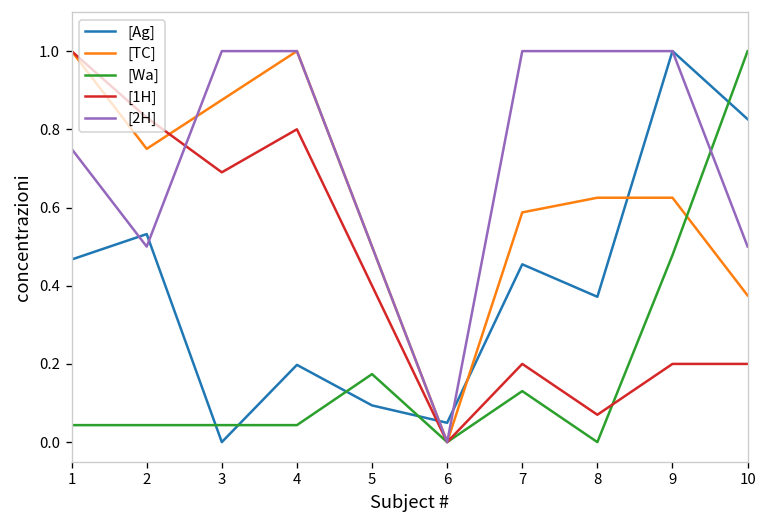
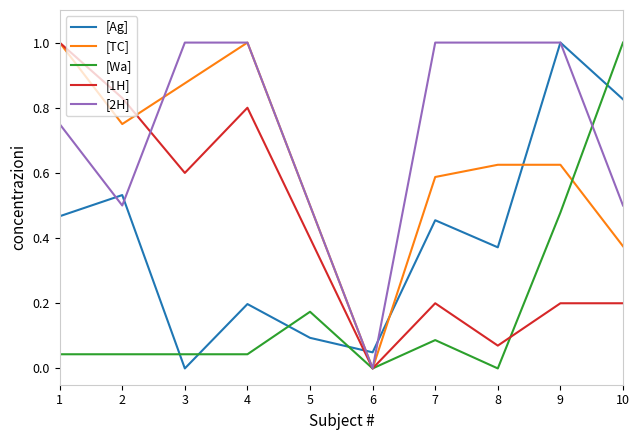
  {
    "[Ag]": {
      "1": 0.47,
      "2": 0.53,
      "3": 0.00,
      "4": 0.20,
      "5": 0.09,
      "6": 0.05,
      "7": 0.45,
      "8": 0.37,
      "10": 0.83
    },
    "[TC]": {
      "2": 0.75,
      "3": 0.88,
      "7": 0.59,
      "8": 0.63,
      "9": 0.63,
      "10": 0.38
    },
    "[Wa]": {
      "1": 0.04,
      "2": 0.04,
      "3": 0.04,
      "4": 0.04,
      "5": 0.17,
-     "7": 0.13,
+     "7": 0.09,
      "8": 0.00,
      "9": 0.48,
      "10": 1.00
    },
    "[1H]": {
-     "3": 0.69,
+     "3": 0.60,
      "4": 0.80,
      "5": 0.40,
      "7": 0.20,
      "8": 0.07,
      "9": 0.20,
      "10": 0.20
    },
    "[2H]": {
      "1": 0.75,
      "2": 0.50,
      "3": 1.00,
      "7": 1.00,
      "8": 1.00,
      "10": 0.50
    }
  }
